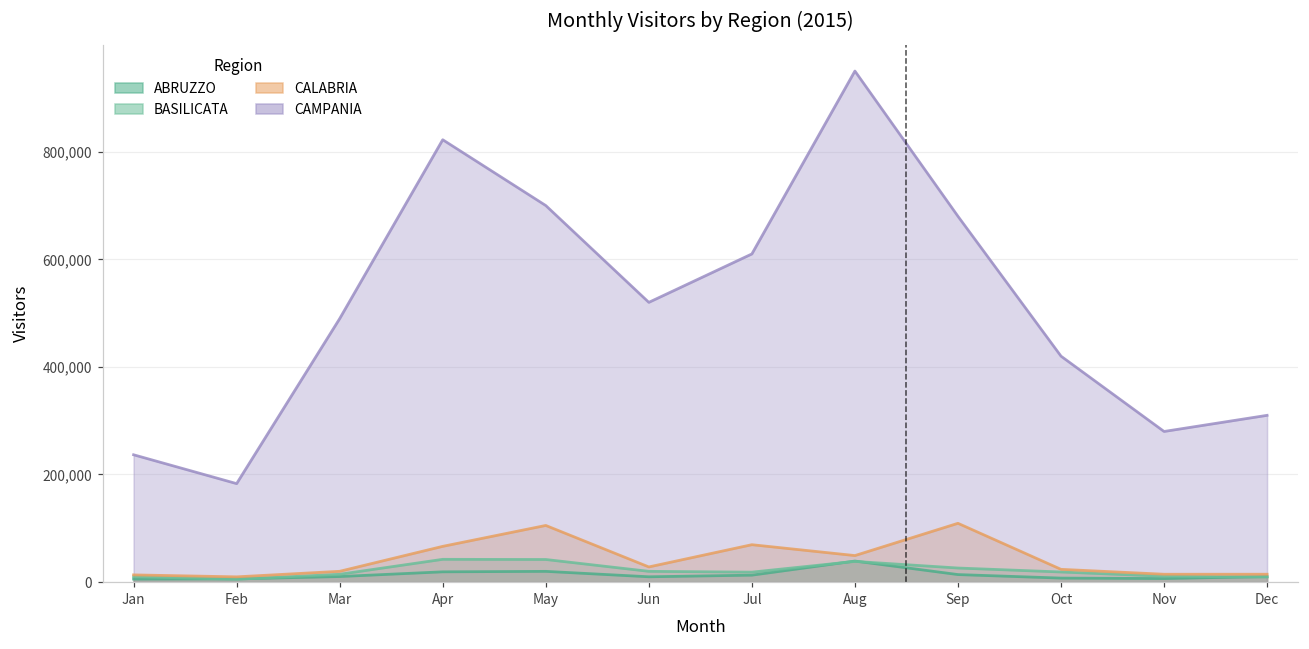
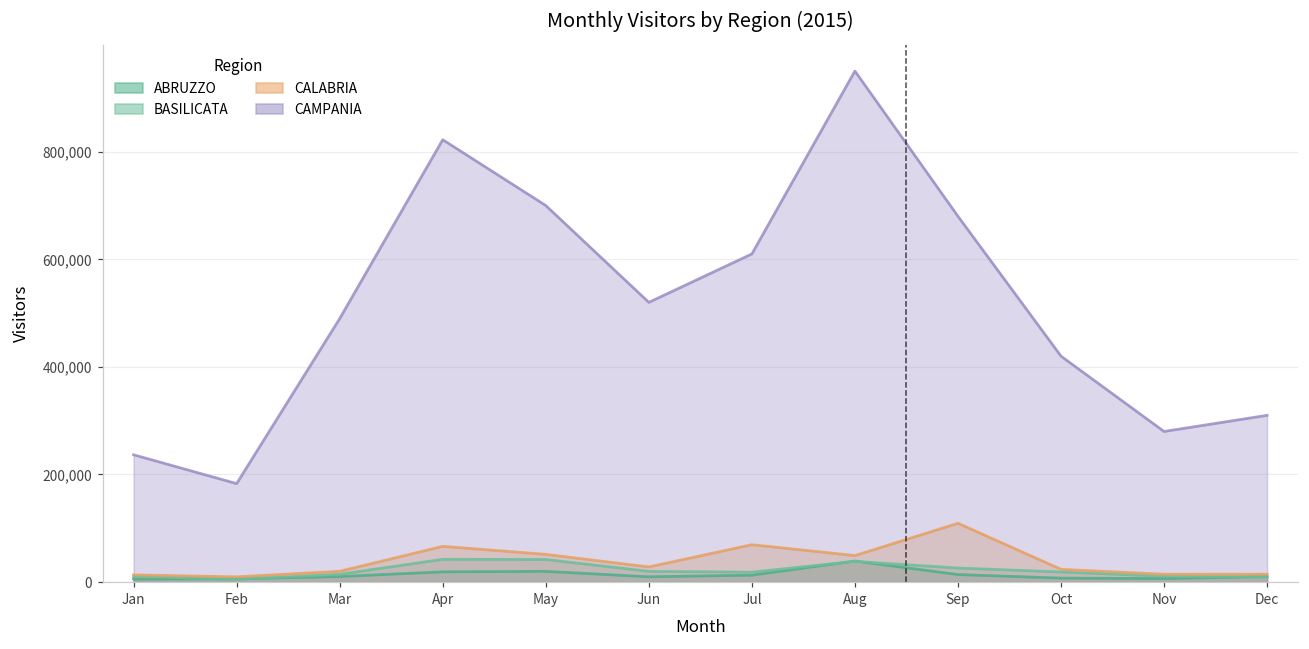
  {
    "CALABRIA": {
      "Mar": "20,000",
      "Apr": "70,000",
-     "May": "110,000",
+     "May": "50,000",
      "Jun": "30,000",
      "Jul": "70,000",
      "Aug": "50,000",
      "Sep": "110,000"
    }
  }
